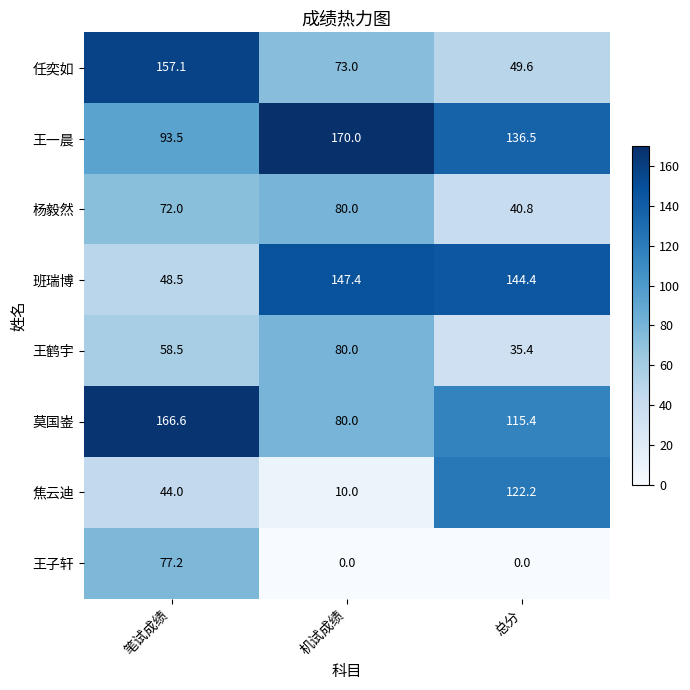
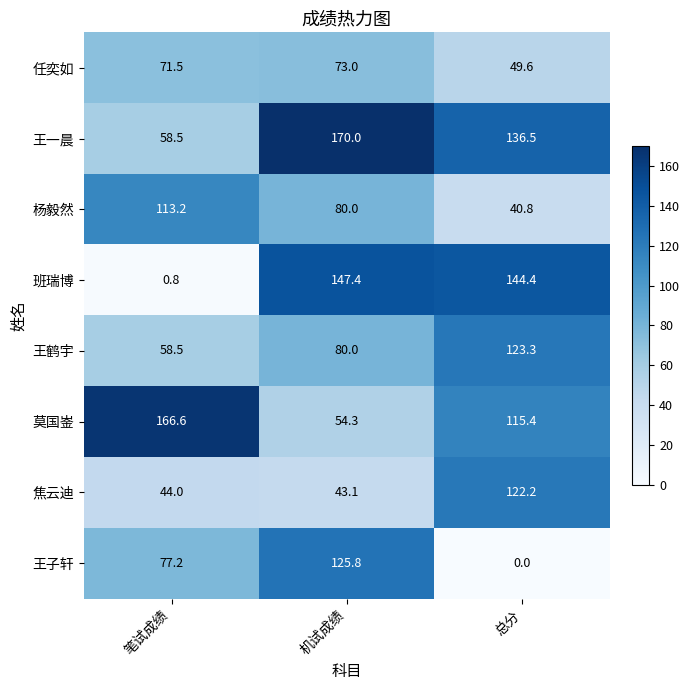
  {
    "任奕如": {
-     "笔试成绩": 157.1,
+     "笔试成绩": 71.5,
      "机试成绩": 73.0,
      "总分": 49.6
    },
    "王一晨": {
-     "笔试成绩": 93.5,
+     "笔试成绩": 58.5,
      "机试成绩": 170.0,
      "总分": 136.5
    },
    "杨毅然": {
-     "笔试成绩": 72.0,
+     "笔试成绩": 113.2,
      "机试成绩": 80.0,
      "总分": 40.8
    },
    "班瑞博": {
-     "笔试成绩": 48.5,
+     "笔试成绩": 0.8,
      "机试成绩": 147.4,
      "总分": 144.4
    },
    "王鹤宇": {
      "笔试成绩": 58.5,
      "机试成绩": 80.0,
-     "总分": 35.4
+     "总分": 123.3
    },
    "莫国崟": {
      "笔试成绩": 166.6,
-     "机试成绩": 80.0,
+     "机试成绩": 54.3,
      "总分": 115.4
    },
    "焦云迪": {
      "笔试成绩": 44.0,
-     "机试成绩": 10.0,
+     "机试成绩": 43.1,
      "总分": 122.2
    },
    "王子轩": {
      "笔试成绩": 77.2,
-     "机试成绩": 0.0,
+     "机试成绩": 125.8,
      "总分": 0.0
    }
  }
